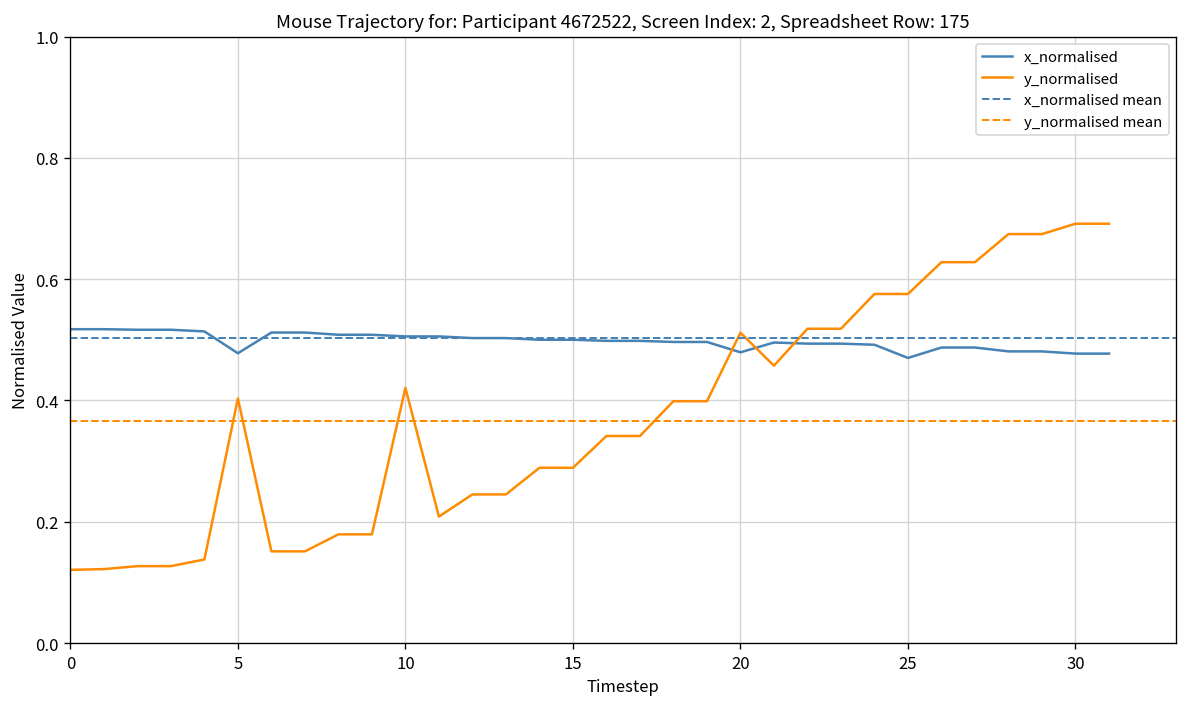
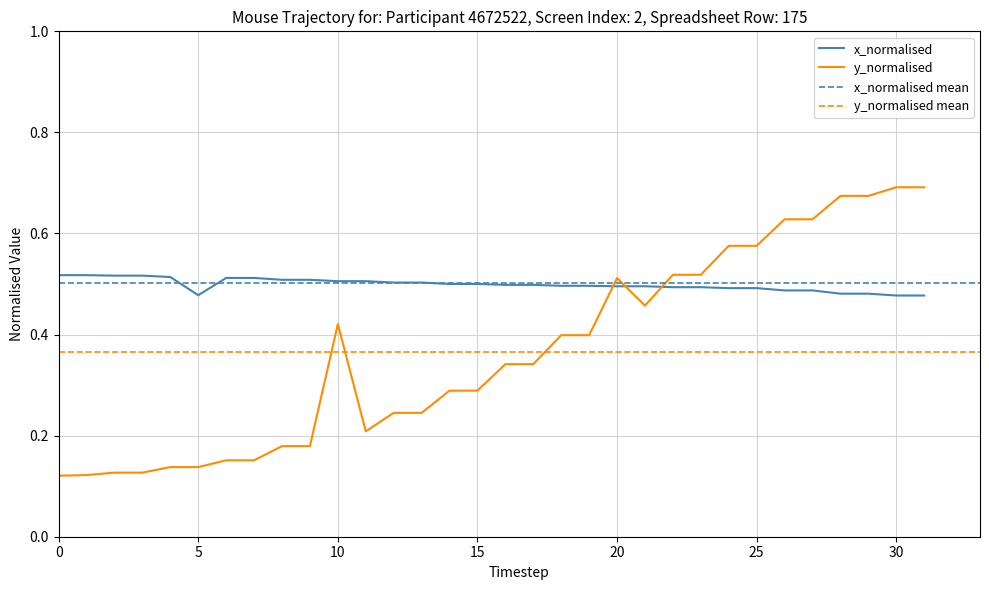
  {
    "x_normalised": {
      "0": 0.52,
      "5": 0.48,
      "10": 0.51,
      "15": 0.50,
-     "20": 0.48,
-     "25": 0.47,
+     "20": 0.50,
+     "25": 0.49,
      "30": 0.48
    },
    "y_normalised": {
      "0": 0.12,
-     "5": 0.40,
+     "5": 0.14,
      "10": 0.42,
      "15": 0.29,
      "20": 0.51,
      "25": 0.58,
      "30": 0.69
    }
  }
